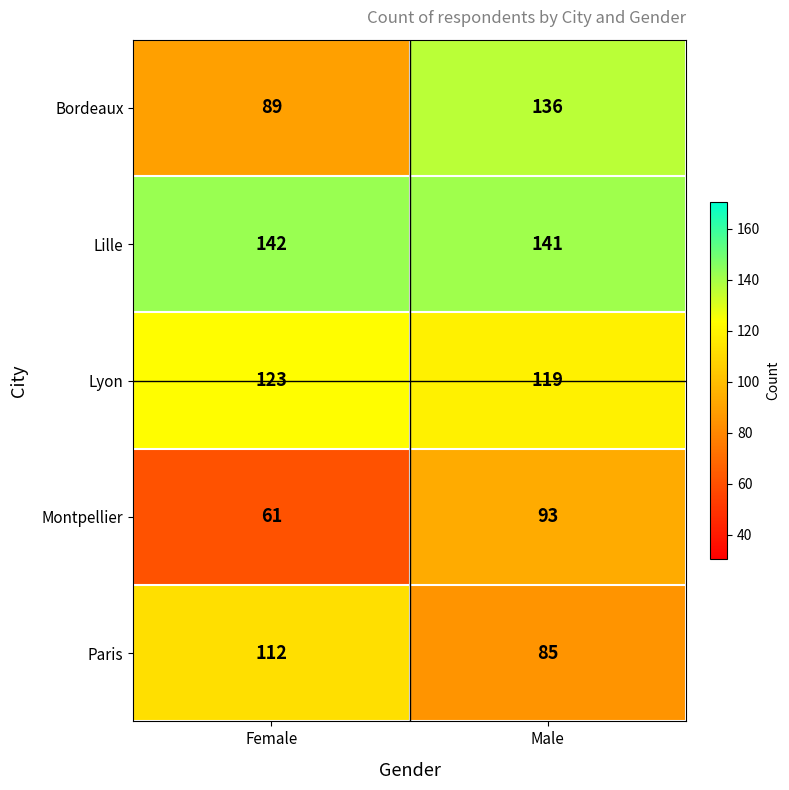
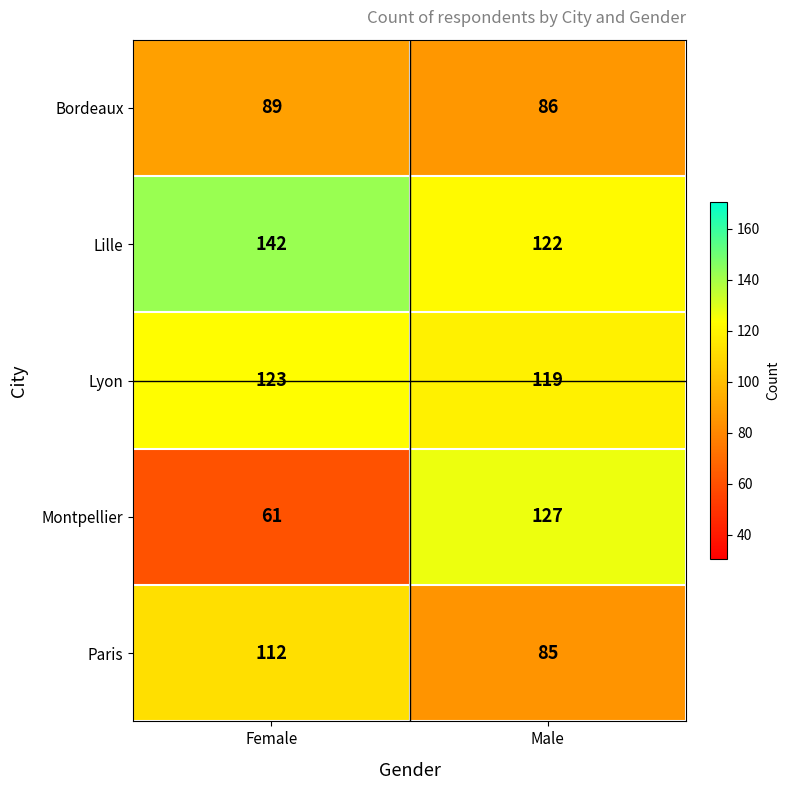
  {
    "Bordeaux": {
      "Female": 89,
-     "Male": 136
+     "Male": 86
    },
    "Lille": {
      "Female": 142,
-     "Male": 141
+     "Male": 122
    },
    "Lyon": {
      "Female": 123,
      "Male": 119
    },
    "Montpellier": {
      "Female": 61,
-     "Male": 93
+     "Male": 127
    },
    "Paris": {
      "Female": 112,
      "Male": 85
    }
  }
